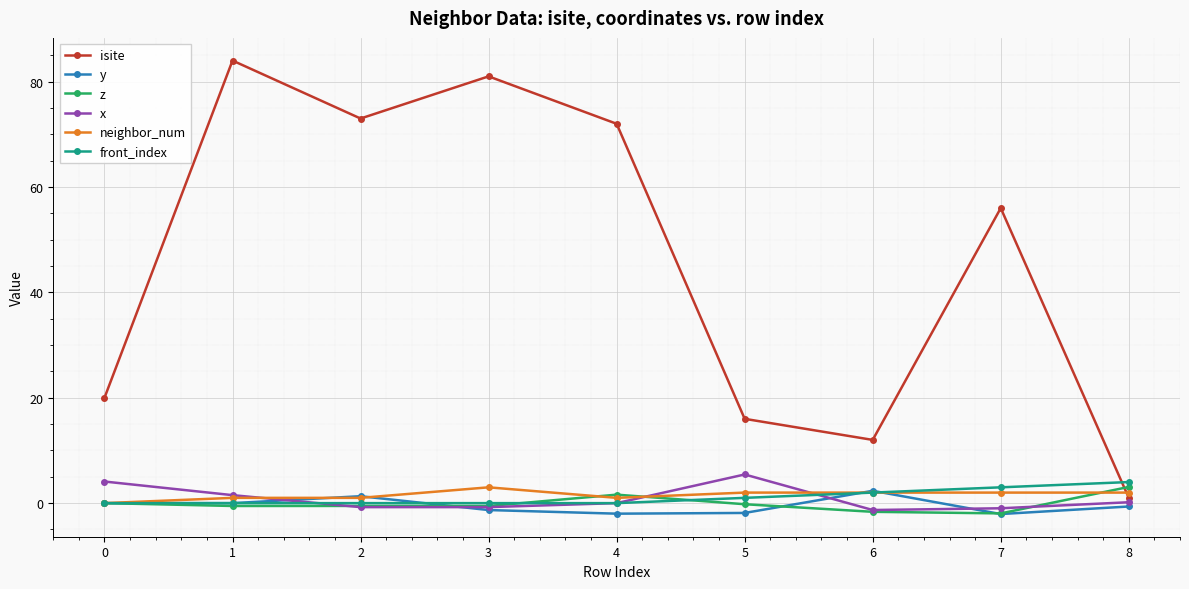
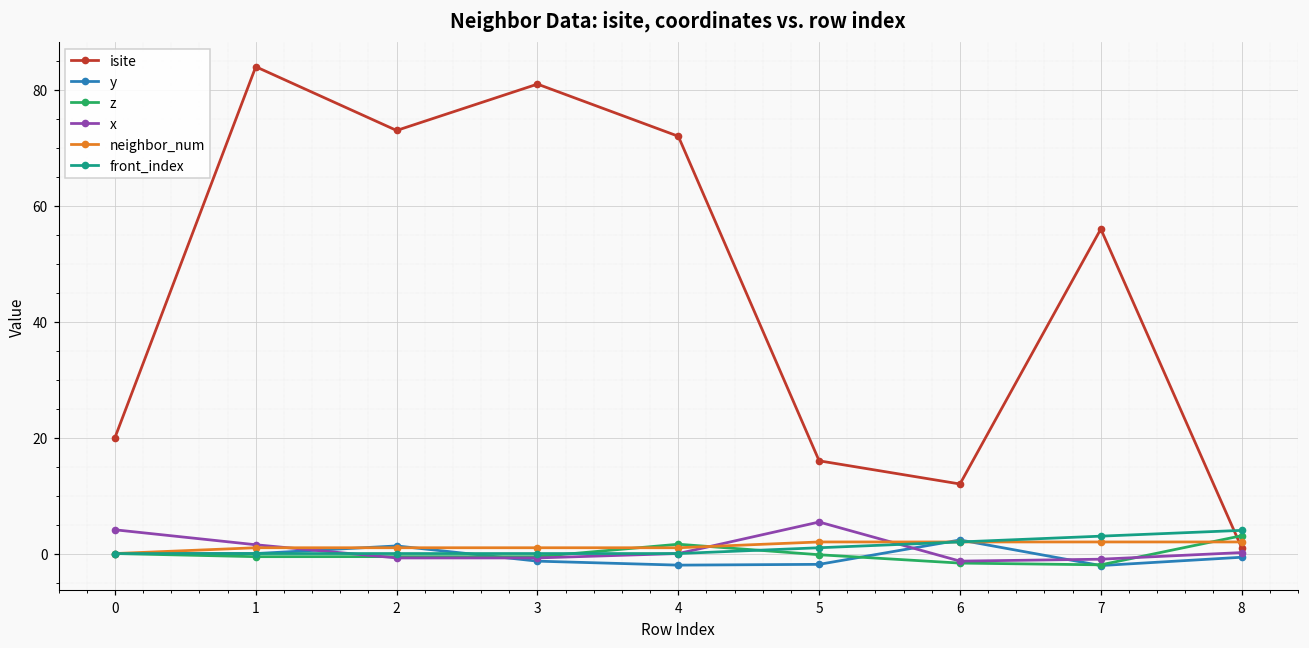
  {
    "isite": {
      "0": 20,
      "1": 84,
      "2": 73,
      "3": 81,
      "4": 72,
      "5": 16,
      "6": 12,
      "7": 56,
      "8": 1
    },
    "y": {
      "3": -1,
      "4": -2,
      "5": -2,
      "8": -1
    },
    "x": {
      "0": 4,
      "1": 2,
      "5": 5,
      "7": -1,
      "8": 0
    },
    "neighbor_num": {
      "1": 1,
-     "3": 3,
+     "3": 1,
      "4": 1,
      "5": 2,
      "7": 2,
      "8": 2
    }
  }
